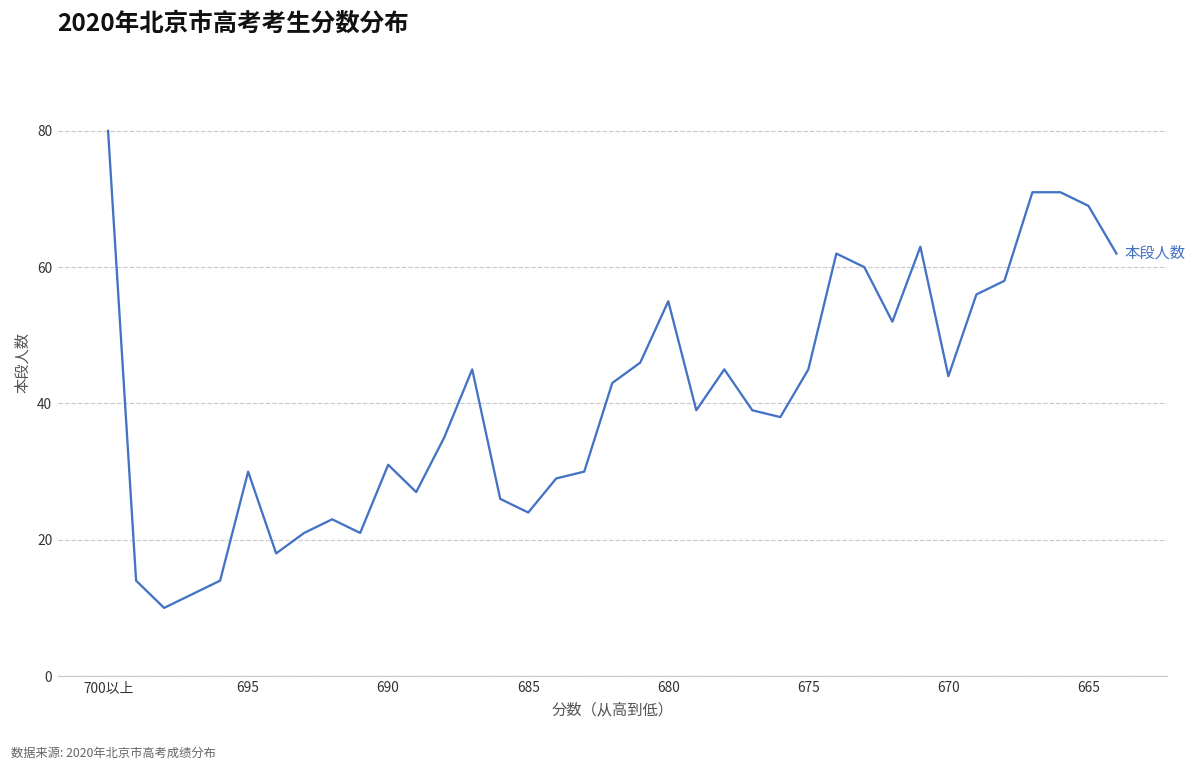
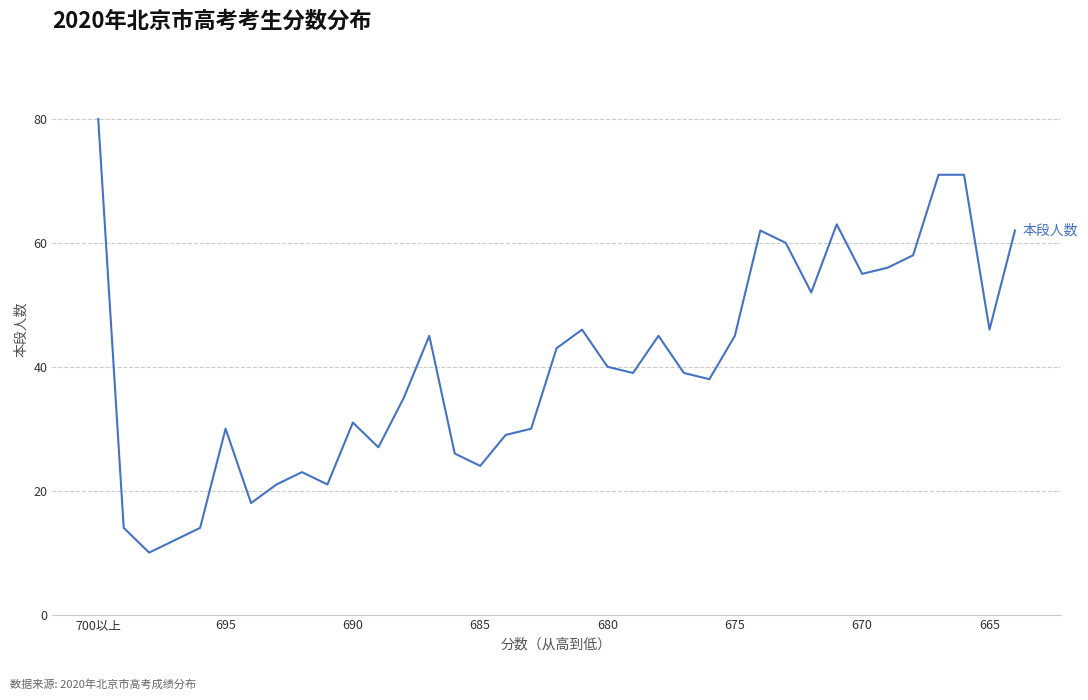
  {
    "700以上": 80,
    "695": 30,
    "690": 31,
    "685": 24,
-   "680": 55,
+   "680": 40,
    "675": 45,
-   "670": 44,
-   "665": 69
+   "670": 55,
+   "665": 46
  }
